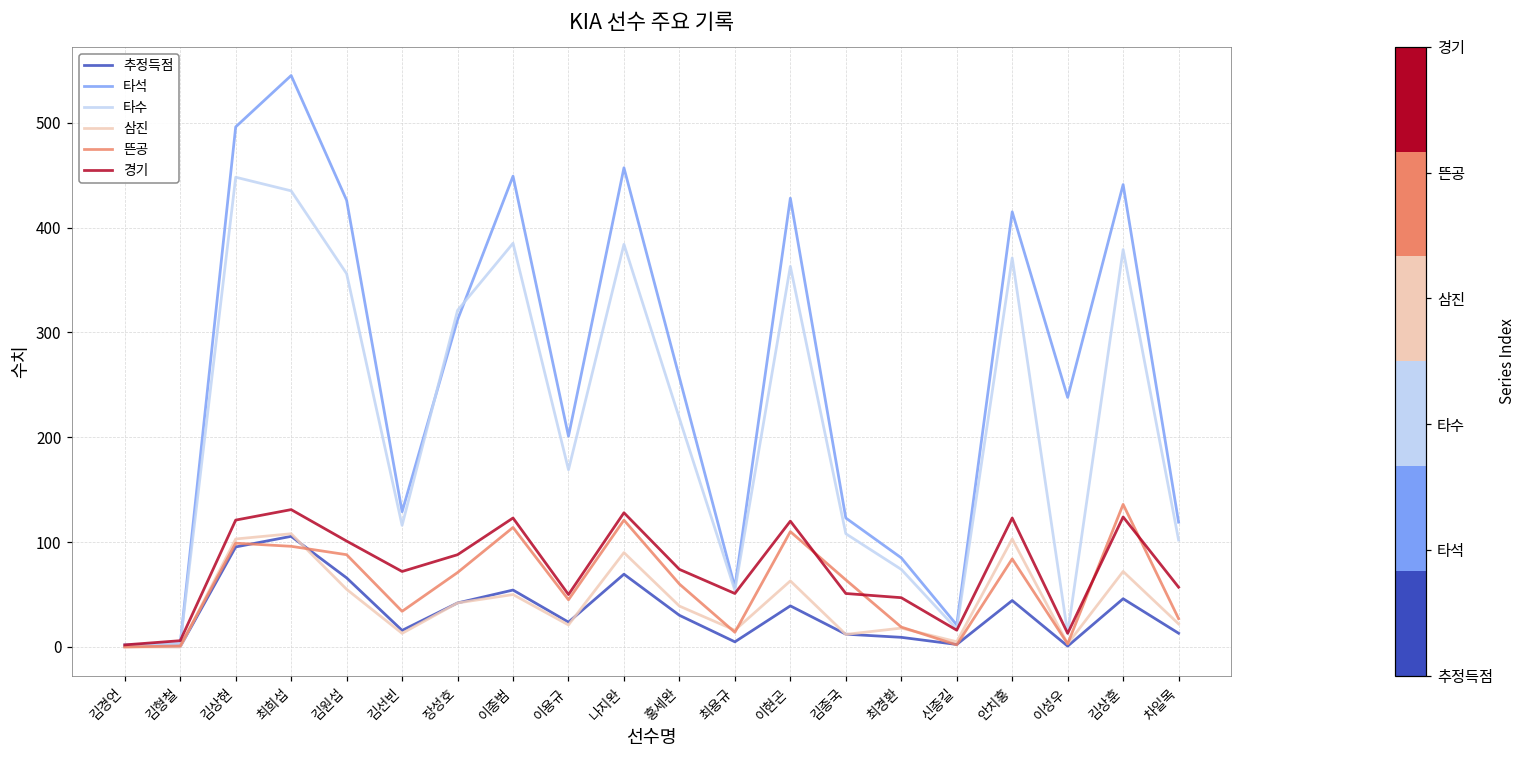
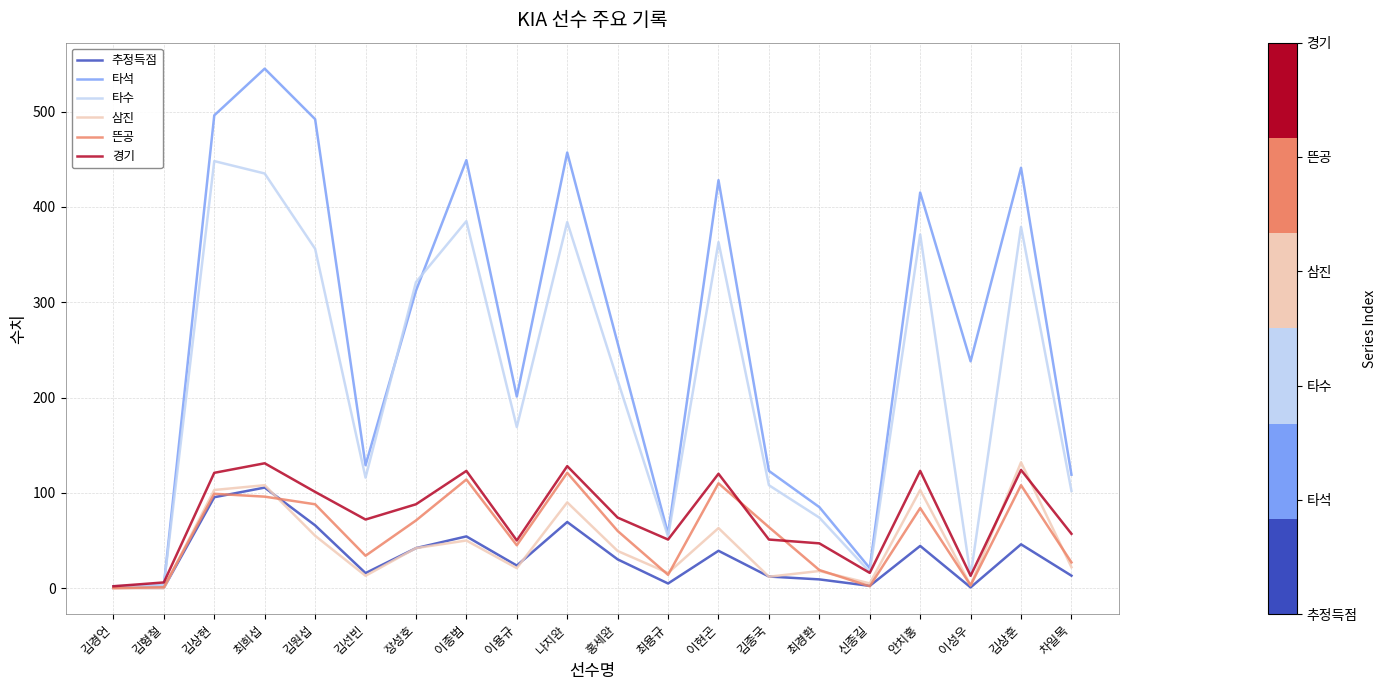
  {
    "추정득점": {
      "김상현": 100,
      "김원섭": 70,
      "김선빈": 20,
      "이종범": 50,
      "나지완": 70,
      "홍세완": 30,
      "최용규": 0,
      "이현곤": 40,
      "최경환": 10,
      "안치홍": 40,
      "김상훈": 50,
      "차일목": 10
    },
    "타석": {
      "김상현": 500,
      "최희섭": 550,
-     "김원섭": 430,
+     "김원섭": 490,
      "김선빈": 130,
      "장성호": 310,
      "이종범": 450,
      "이용규": 200,
      "나지완": 460,
      "홍세완": 260,
      "최용규": 60,
      "이현곤": 430,
      "김종국": 120,
      "최경환": 90,
      "신종길": 20,
      "안치홍": 420,
      "이성우": 240,
      "김상훈": 440,
      "차일목": 120
    },
    "타수": {
      "김상현": 450,
      "최희섭": 440,
      "김원섭": 360,
      "김선빈": 120,
      "장성호": 320,
      "이종범": 390,
      "이용규": 170,
      "나지완": 380,
      "홍세완": 220,
      "최용규": 50,
      "이현곤": 360,
      "김종국": 110,
      "최경환": 70,
      "안치홍": 370,
      "김상훈": 380,
      "차일목": 100
    },
    "삼진": {
      "김상현": 100,
      "김원섭": 60,
      "김선빈": 10,
      "이종범": 50,
      "나지완": 90,
      "홍세완": 40,
      "이현곤": 60,
      "안치홍": 100,
-     "김상훈": 70,
+     "김상훈": 130,
      "차일목": 20
    },
    "뜬공": {
      "김상현": 100,
      "최희섭": 100,
      "김원섭": 90,
      "김선빈": 30,
      "장성호": 70,
      "이종범": 110,
      "이용규": 50,
      "나지완": 120,
      "홍세완": 60,
      "이현곤": 110,
      "김종국": 60,
      "안치홍": 80,
-     "김상훈": 140,
+     "김상훈": 110,
      "차일목": 30
    },
    "경기": {
      "김형철": 10,
      "김상현": 120,
      "최희섭": 130,
      "김원섭": 100,
      "김선빈": 70,
      "장성호": 90,
      "이종범": 120,
      "이용규": 50,
      "나지완": 130,
      "홍세완": 70,
      "최용규": 50,
      "이현곤": 120,
      "김종국": 50,
      "최경환": 50,
      "안치홍": 120,
      "김상훈": 120,
      "차일목": 60
    }
  }
